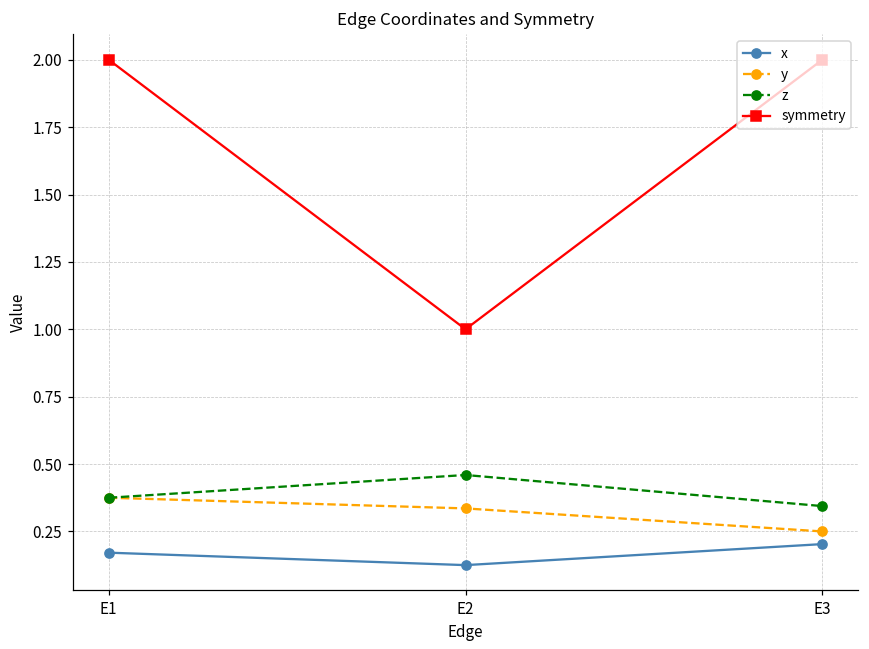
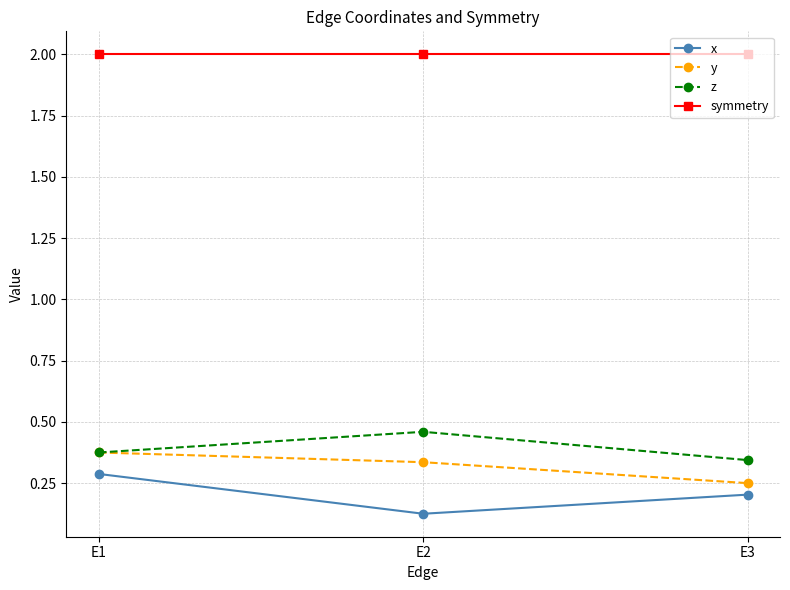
  {
    "x": {
-     "E1": 0.17,
+     "E1": 0.29,
      "E2": 0.13,
      "E3": 0.20
    },
    "y": {
      "E2": 0.34,
      "E3": 0.25
    },
    "z": {
      "E2": 0.46,
      "E3": 0.34
    },
    "symmetry": {
      "E1": 2,
-     "E2": 1
+     "E2": 2
    }
  }
